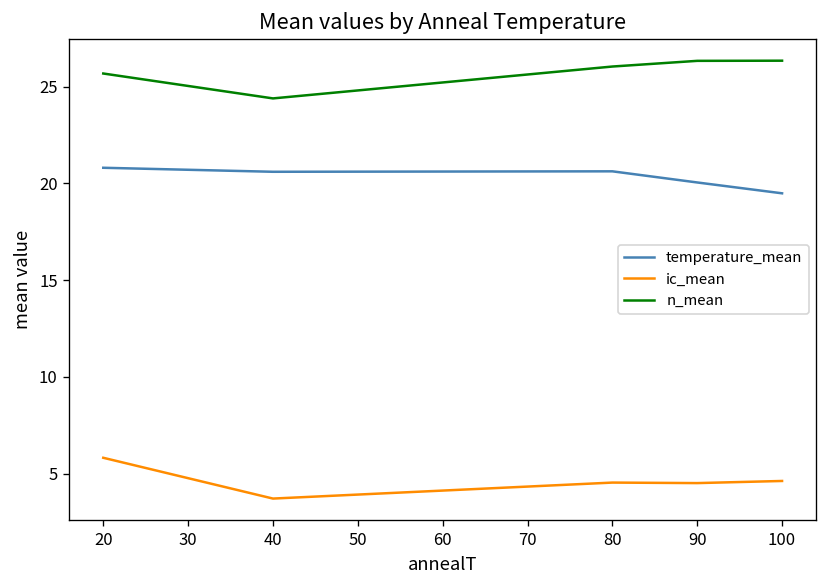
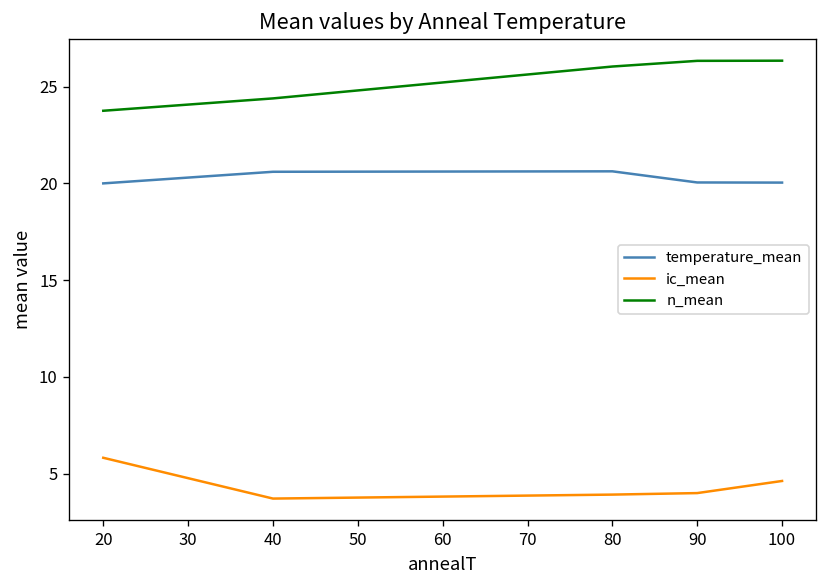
  {
    "temperature_mean": {
-     "20": 20.8,
+     "20": 20.0,
      "40": 20.6,
      "80": 20.6,
      "90": 20.0,
-     "100": 19.5
+     "100": 20.0
    },
    "ic_mean": {
      "20": 5.8,
      "40": 3.7,
-     "80": 4.5,
-     "90": 4.5,
+     "80": 3.9,
+     "90": 4.0,
      "100": 4.6
    },
    "n_mean": {
-     "20": 25.7,
+     "20": 23.8,
      "40": 24.4,
      "80": 26.0,
      "90": 26.3,
      "100": 26.3
    }
  }
